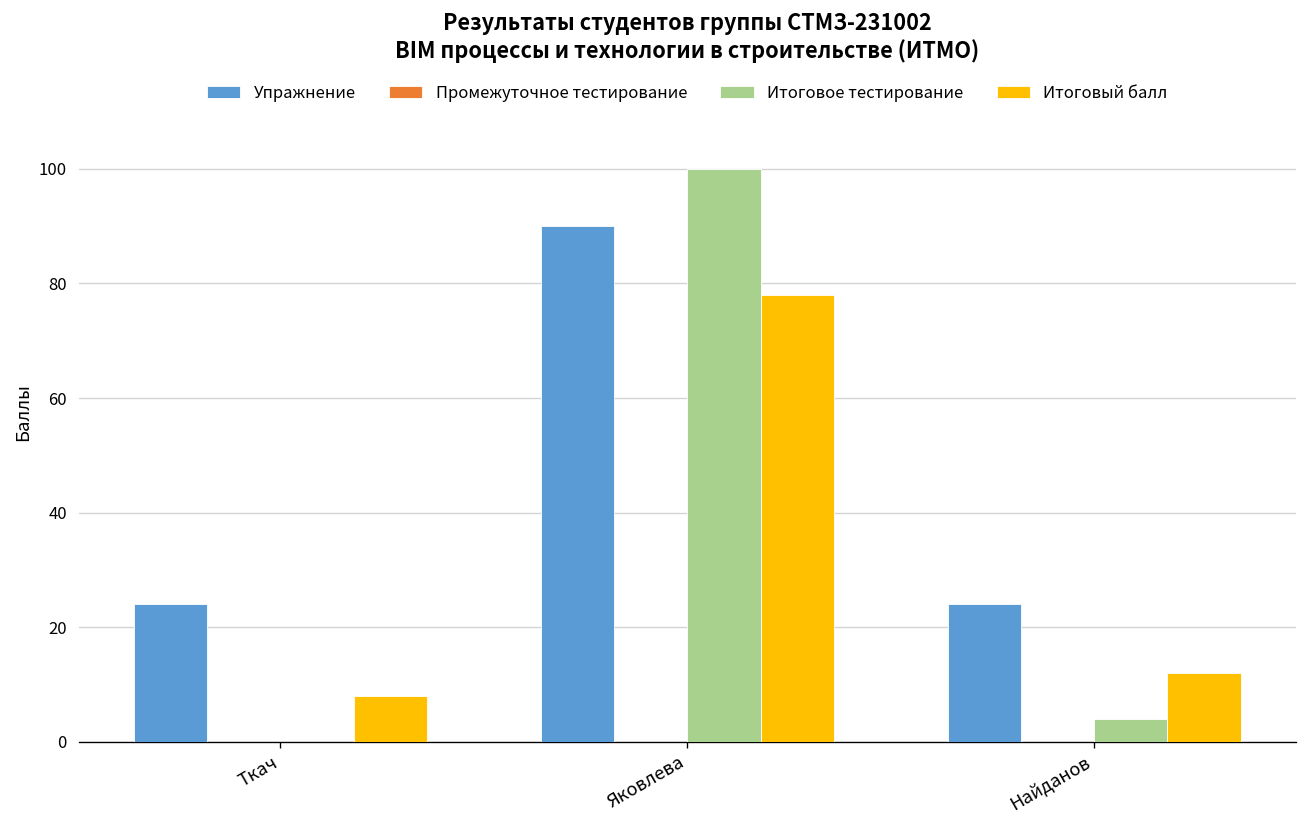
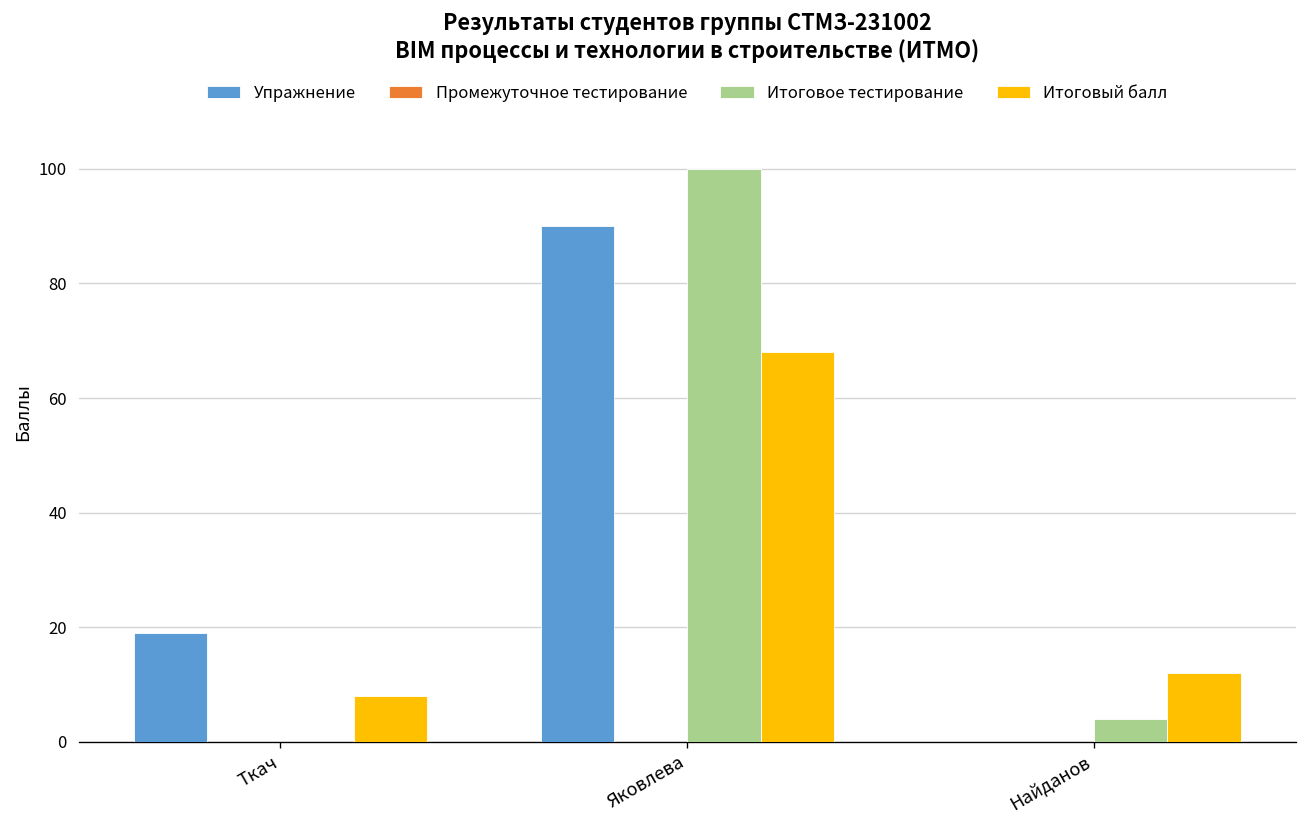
  {
    "Упражнение": {
-     "Ткач": 24,
+     "Ткач": 19,
      "Яковлева": 90,
-     "Найданов": 24
+     "Найданов": 0
    },
    "Промежуточное тестирование": {
      "Ткач": 0,
      "Яковлева": 0,
      "Найданов": 0
    },
    "Итоговое тестирование": {
      "Ткач": 0,
      "Яковлева": 100,
      "Найданов": 4
    },
    "Итоговый балл": {
      "Ткач": 8,
-     "Яковлева": 78,
+     "Яковлева": 68,
      "Найданов": 12
    }
  }
